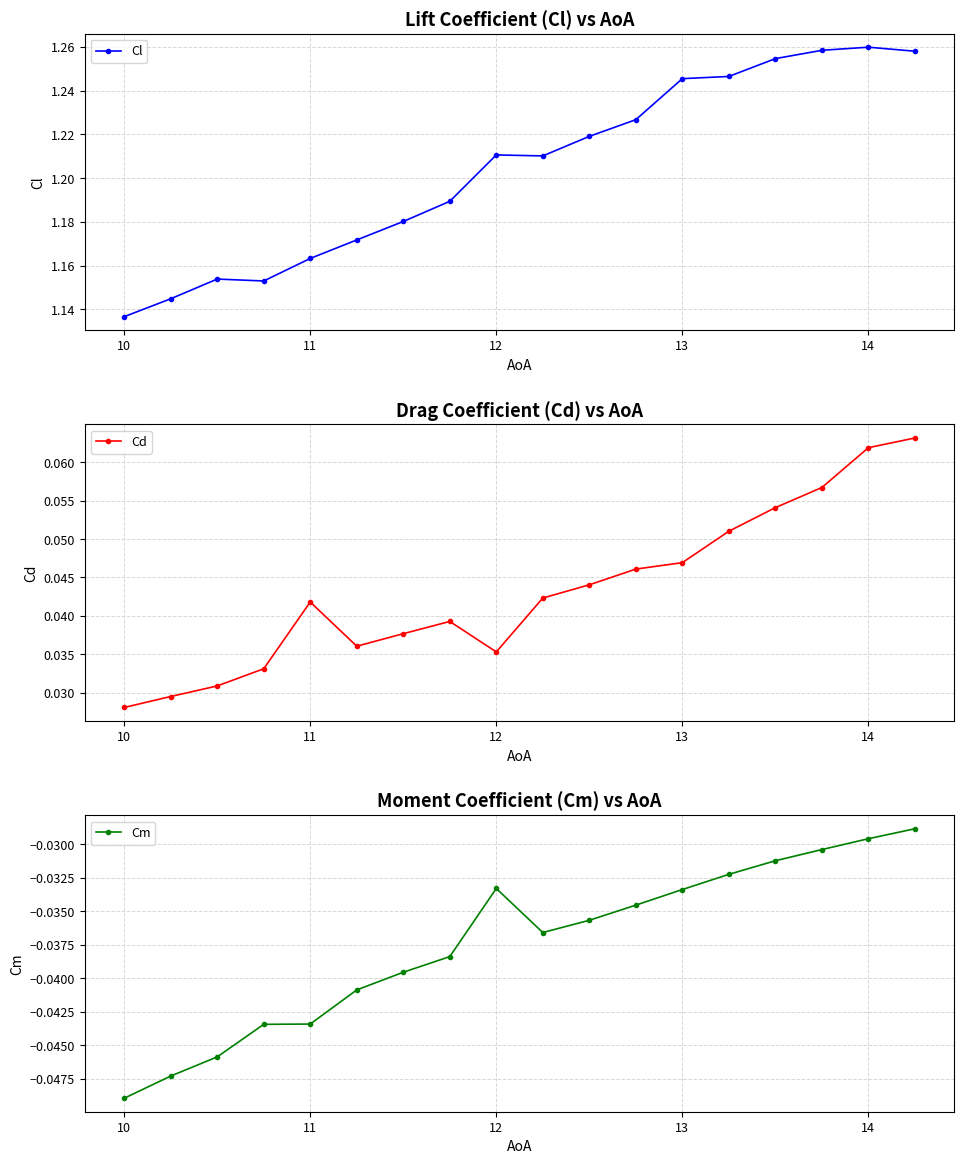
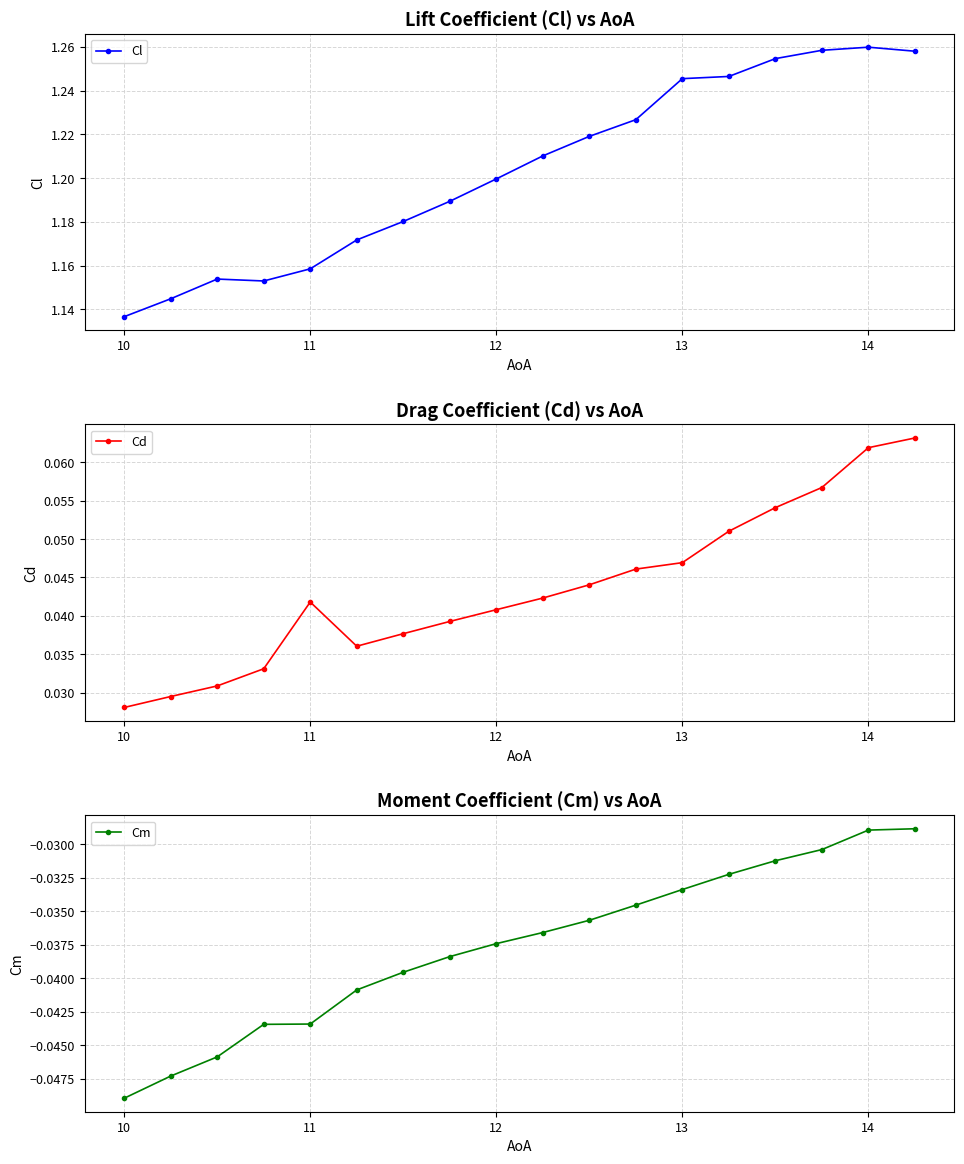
  {
    "Lift Coefficient (Cl) vs AoA": {
      "10": 1.137,
-     "11": 1.163,
-     "12": 1.211,
+     "11": 1.159,
+     "12": 1.200,
      "13": 1.245,
      "14": 1.260
    },
    "Drag Coefficient (Cd) vs AoA": {
      "10": 0.028,
      "11": 0.042,
-     "12": 0.035,
+     "12": 0.041,
      "13": 0.047,
      "14": 0.062
    },
    "Moment Coefficient (Cm) vs AoA": {
      "10": -0.0490,
      "11": -0.0434,
-     "12": -0.0333,
+     "12": -0.0374,
      "13": -0.0334,
-     "14": -0.0296
+     "14": -0.0289
    }
  }
